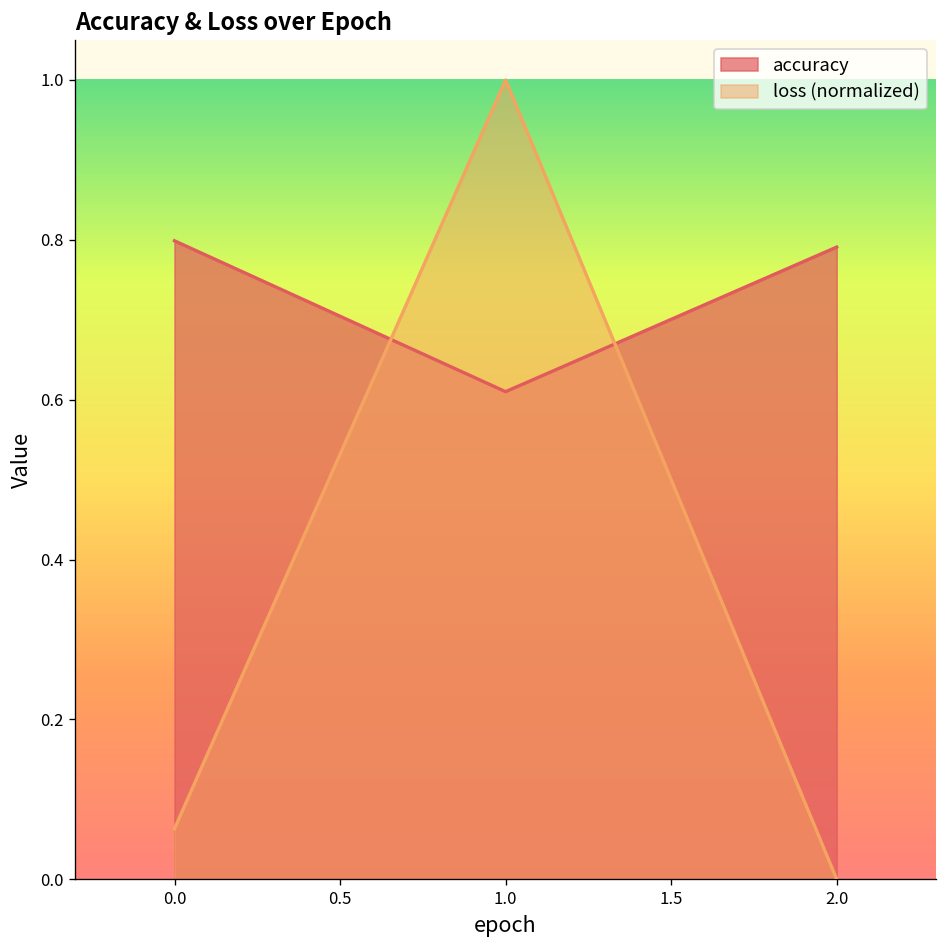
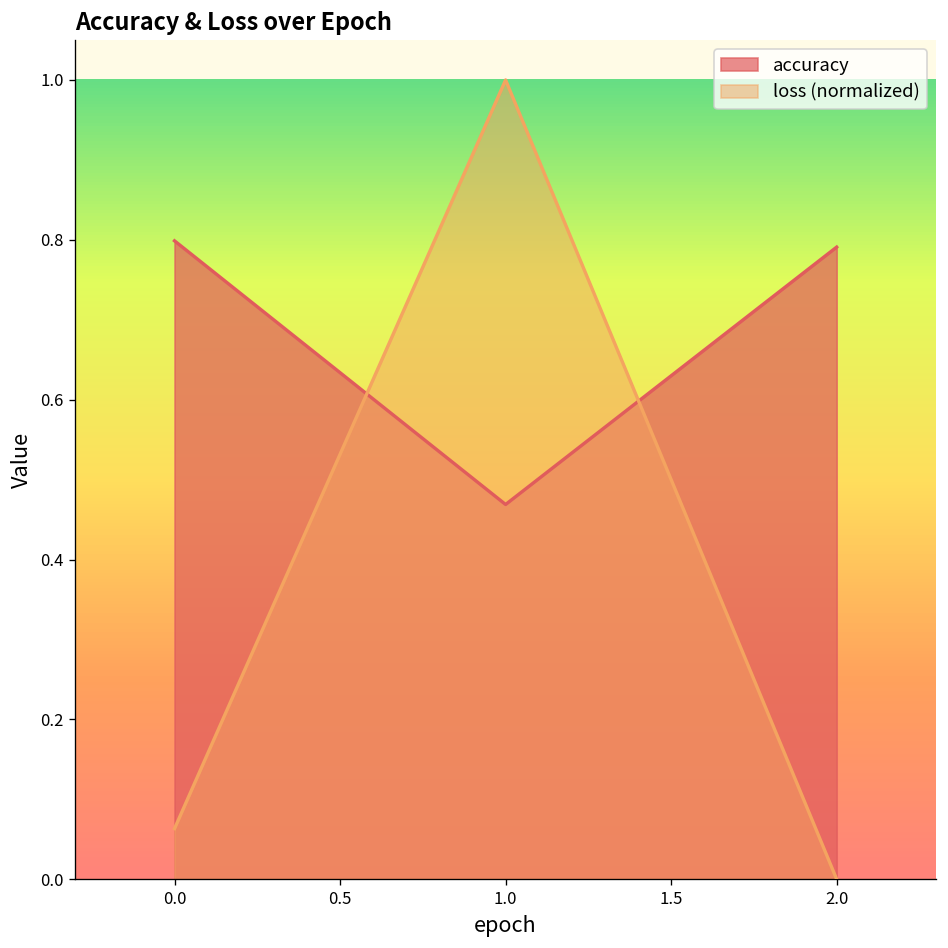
  {
    "accuracy": {
      "0.0": 0.80,
-     "1.0": 0.61,
+     "1.0": 0.47,
      "2.0": 0.79
    },
    "loss (normalized)": {
      "0.0": 0.06,
      "1.0": 1.00,
      "2.0": 0.00
    }
  }
